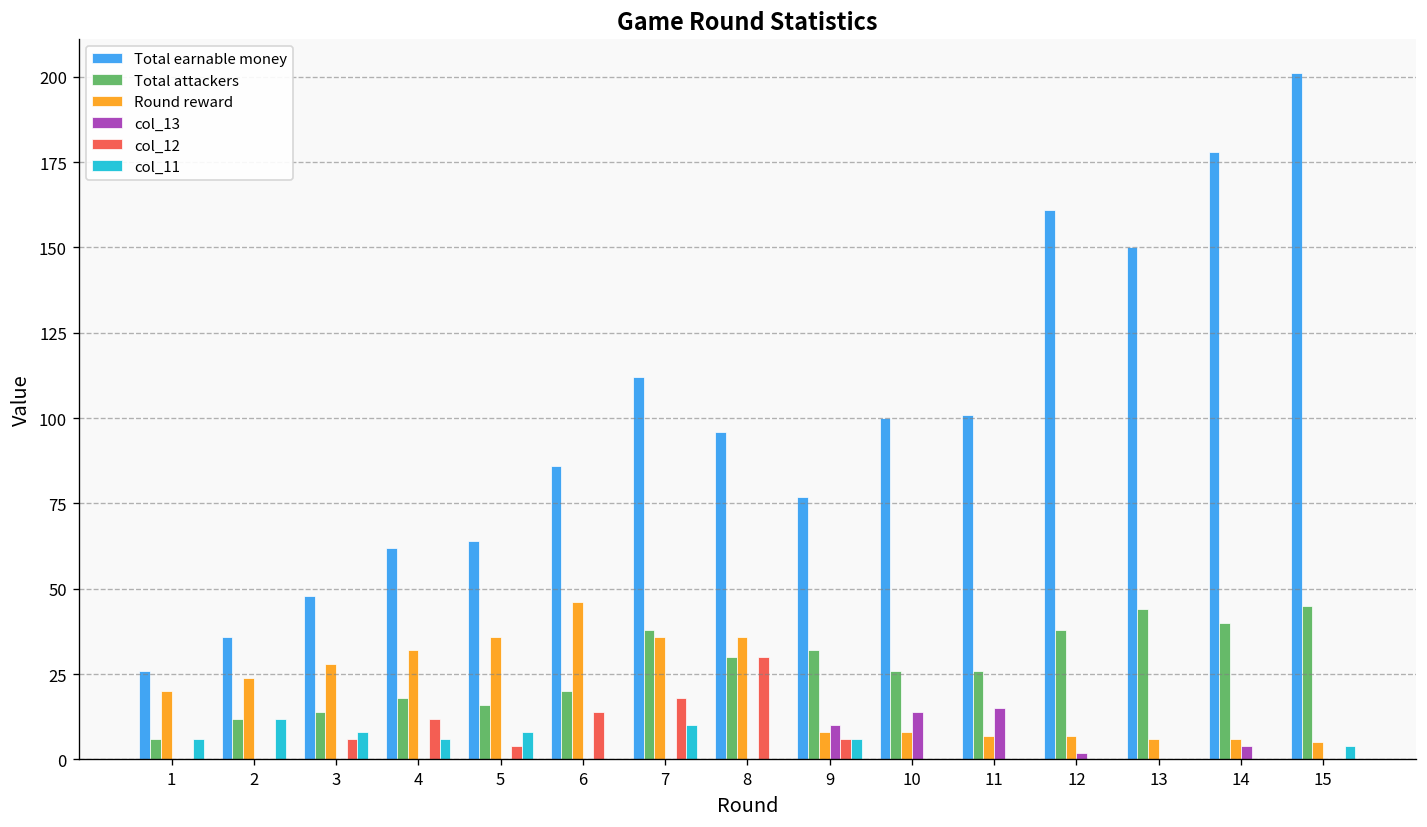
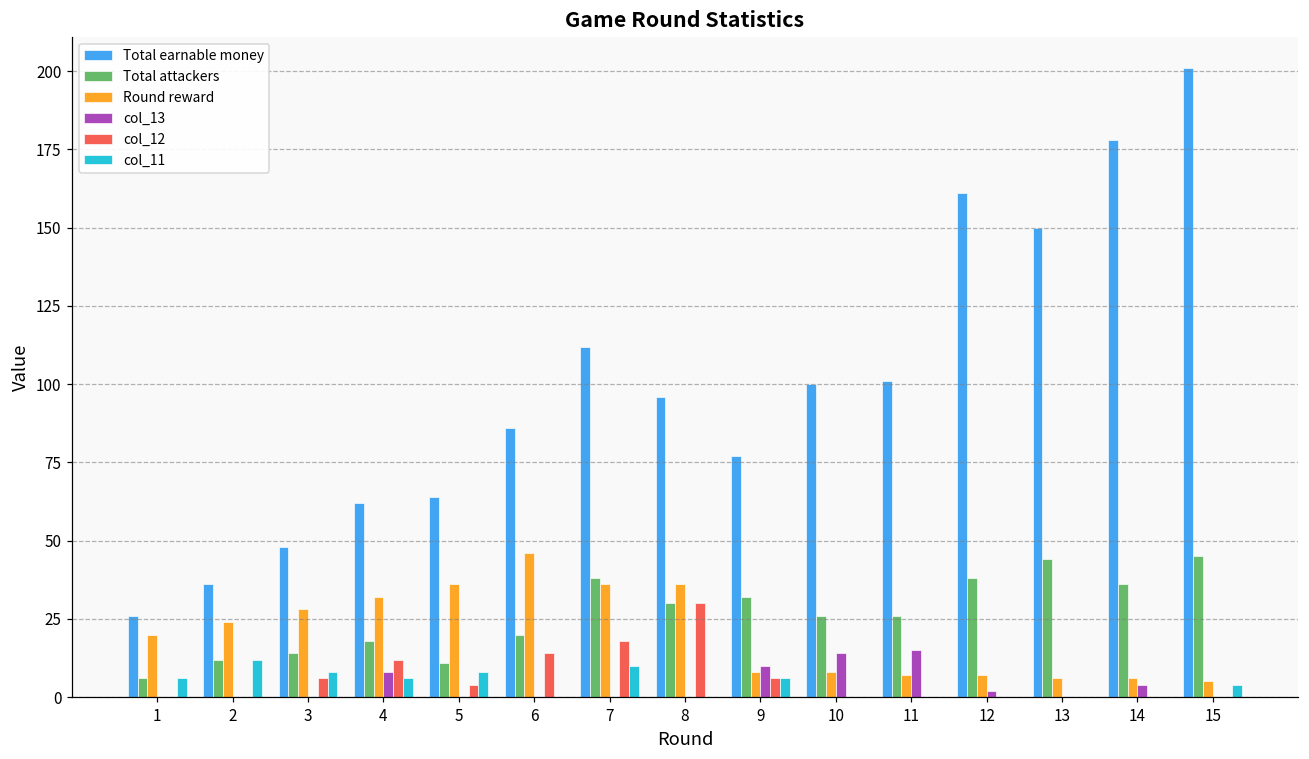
  {
    "Total attackers": {
      "1": 6,
      "2": 12,
      "3": 14,
      "4": 18,
-     "5": 16,
+     "5": 11,
      "6": 20,
      "7": 38,
      "8": 30,
      "9": 32,
      "10": 26,
      "11": 26,
      "12": 38,
      "13": 44,
-     "14": 40,
+     "14": 36,
      "15": 45
    },
    "Round reward": {
      "1": 20,
      "2": 24,
      "3": 28,
      "4": 32,
      "5": 36,
      "6": 46,
      "7": 36,
      "8": 36,
      "9": 8,
      "10": 8,
      "11": 7,
      "12": 7,
      "13": 6,
      "14": 6,
      "15": 5
    },
    "col_13": {
      "1": 0,
      "2": 0,
      "3": 0,
-     "4": 0,
+     "4": 8,
      "5": 0,
      "6": 0,
      "7": 0,
      "8": 0,
      "9": 10,
      "10": 14,
      "11": 15,
      "12": 2,
      "13": 0,
      "14": 4,
      "15": 0
    },
    "col_12": {
      "1": 0,
      "2": 0,
      "3": 6,
      "4": 12,
      "5": 4,
      "6": 14,
      "7": 18,
      "8": 30,
      "9": 6,
      "10": 0,
      "11": 0,
      "12": 0,
      "13": 0,
      "14": 0,
      "15": 0
    }
  }
